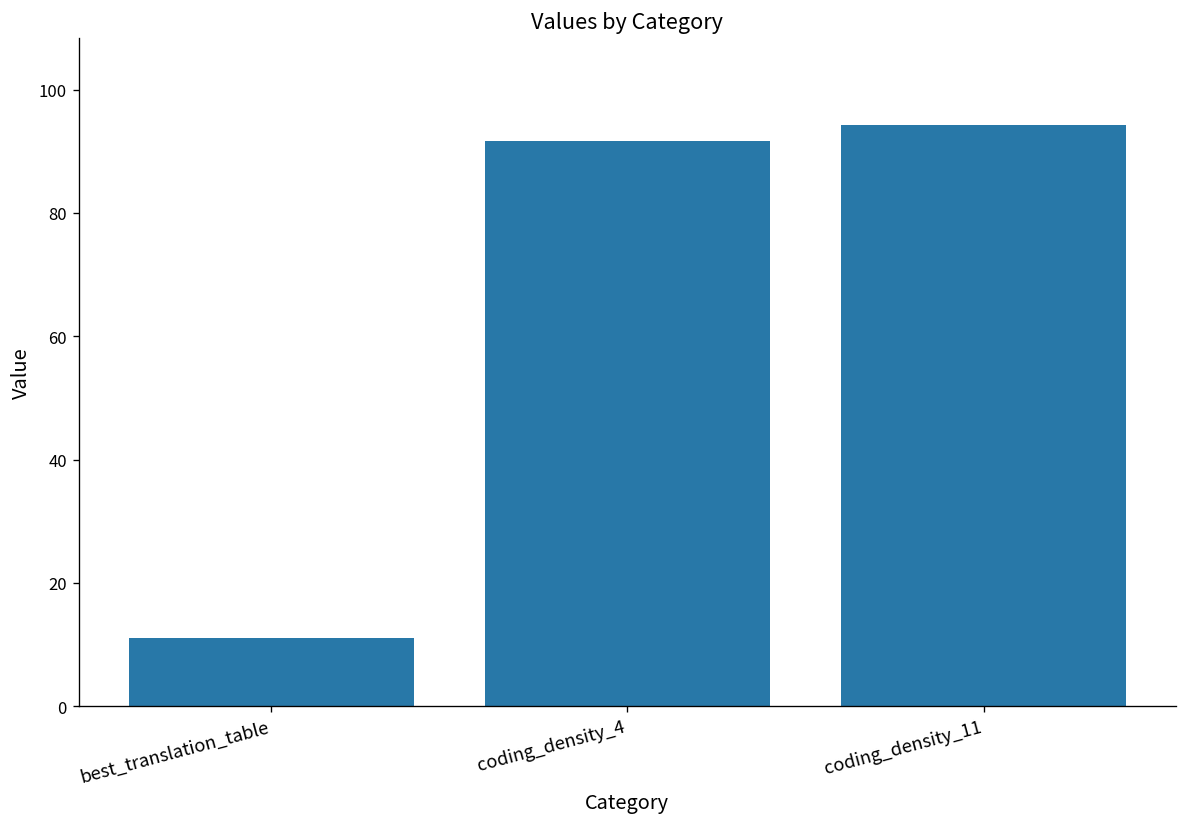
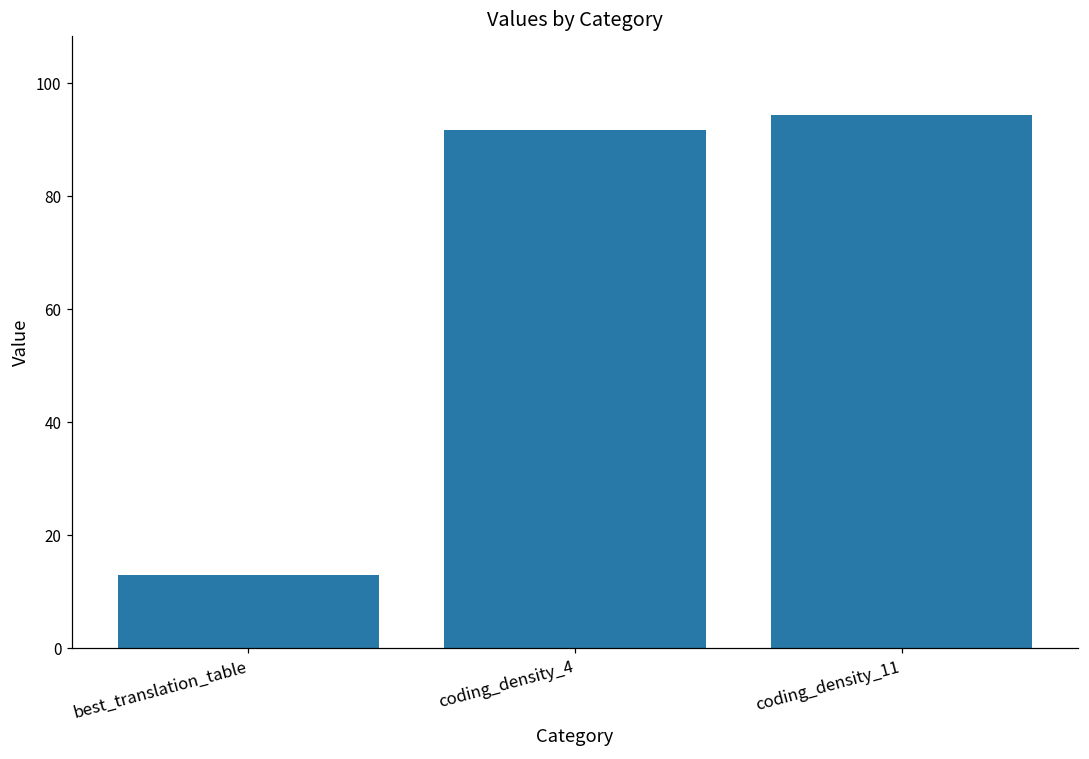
  {
-   "best_translation_table": 11,
+   "best_translation_table": 13,
    "coding_density_4": 92,
    "coding_density_11": 94
  }
